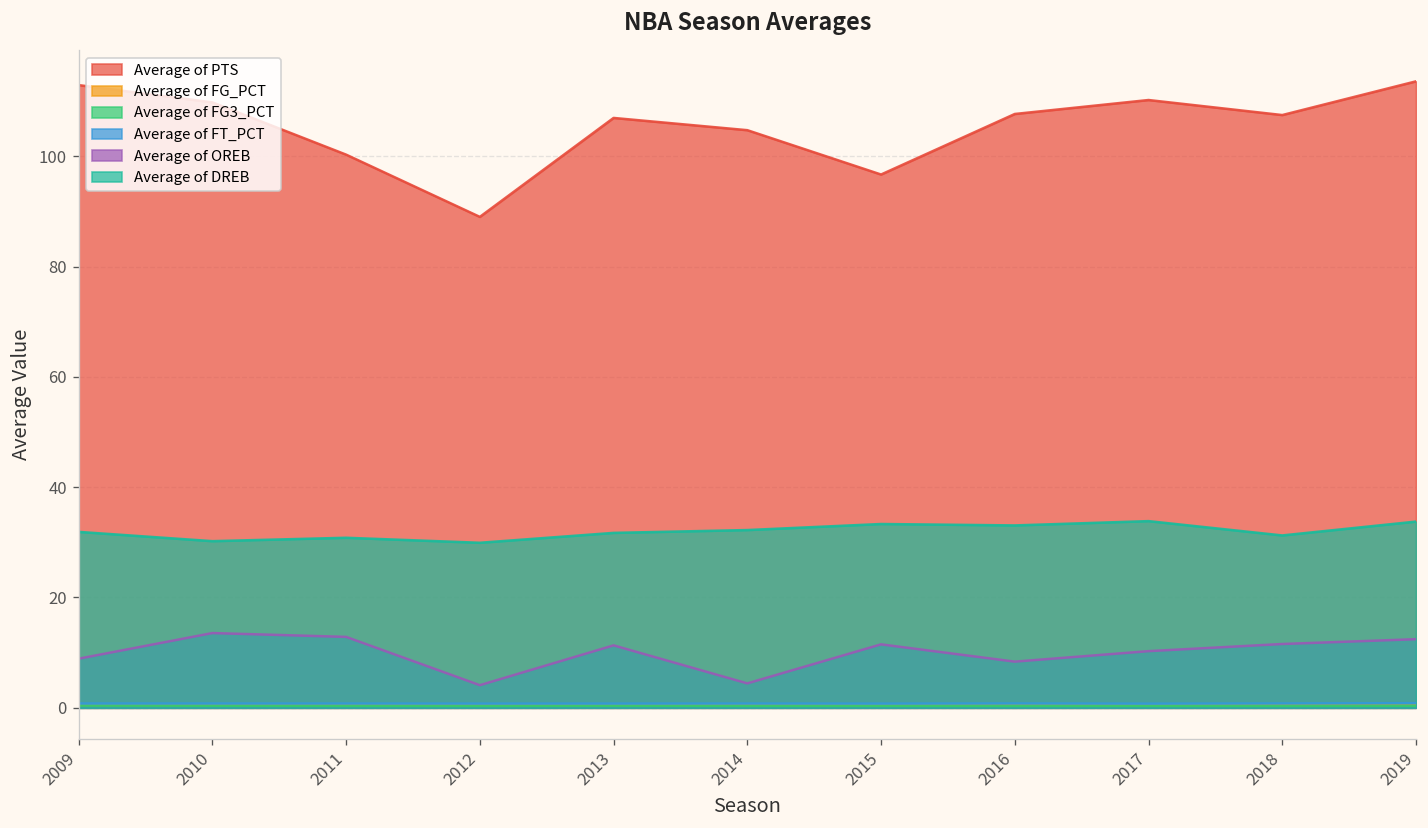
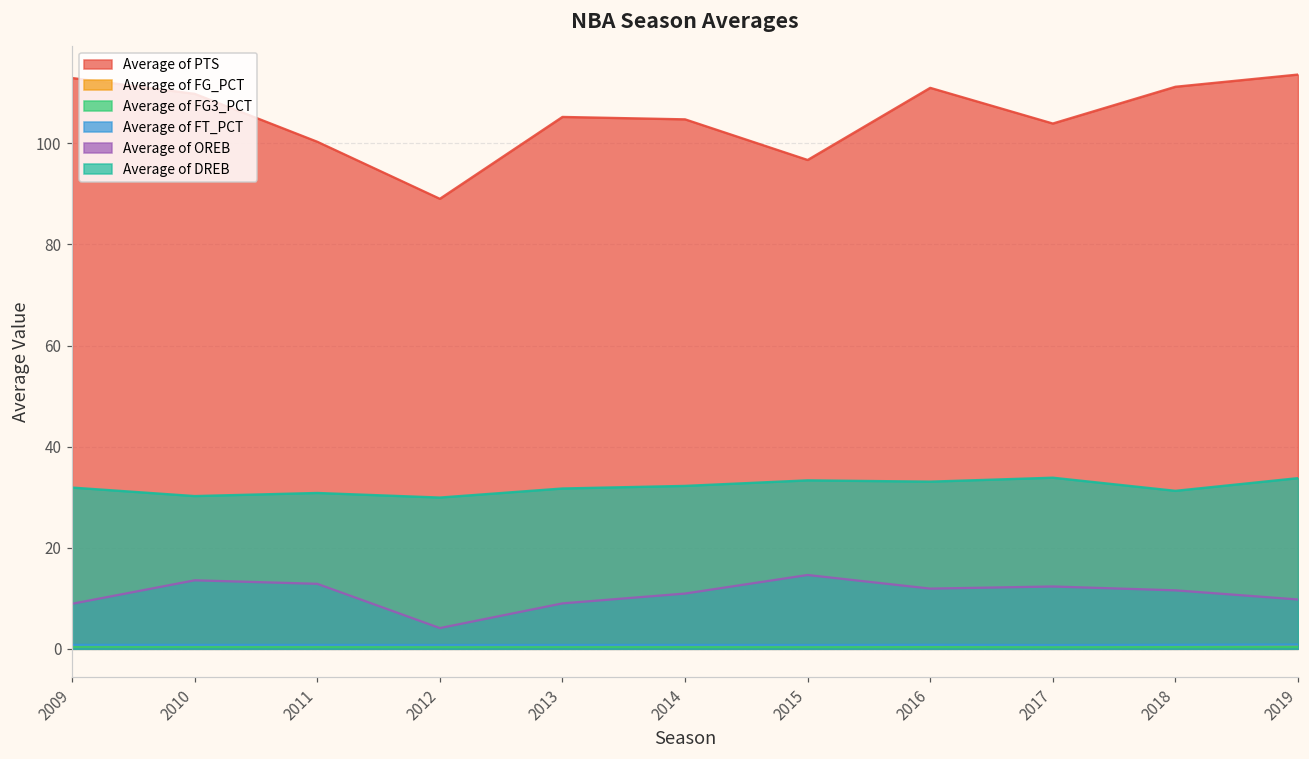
  {
    "Average of PTS": {
      "2009": 113,
      "2011": 100,
      "2012": 89,
-     "2013": 107,
+     "2013": 105,
      "2014": 105,
      "2015": 97,
-     "2016": 108,
-     "2017": 110,
-     "2018": 108,
+     "2016": 111,
+     "2017": 104,
+     "2018": 111,
      "2019": 114
    },
    "Average of OREB": {
      "2009": 9,
      "2010": 14,
      "2011": 13,
      "2012": 4,
-     "2013": 11,
-     "2014": 4,
-     "2015": 12,
-     "2016": 8,
-     "2017": 10,
+     "2013": 9,
+     "2014": 11,
+     "2015": 15,
+     "2016": 12,
+     "2017": 12,
      "2018": 12,
-     "2019": 12
+     "2019": 10
    }
  }
